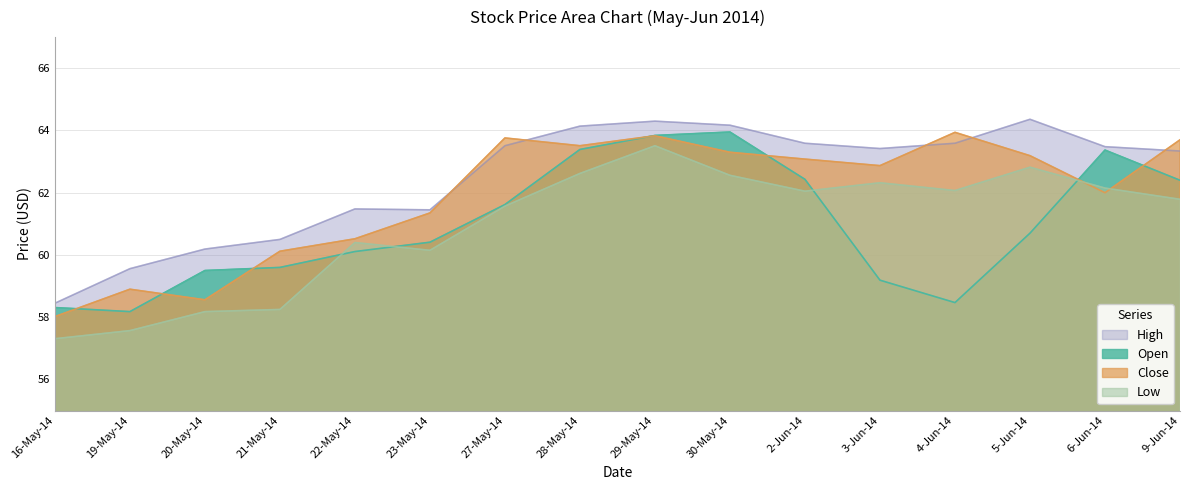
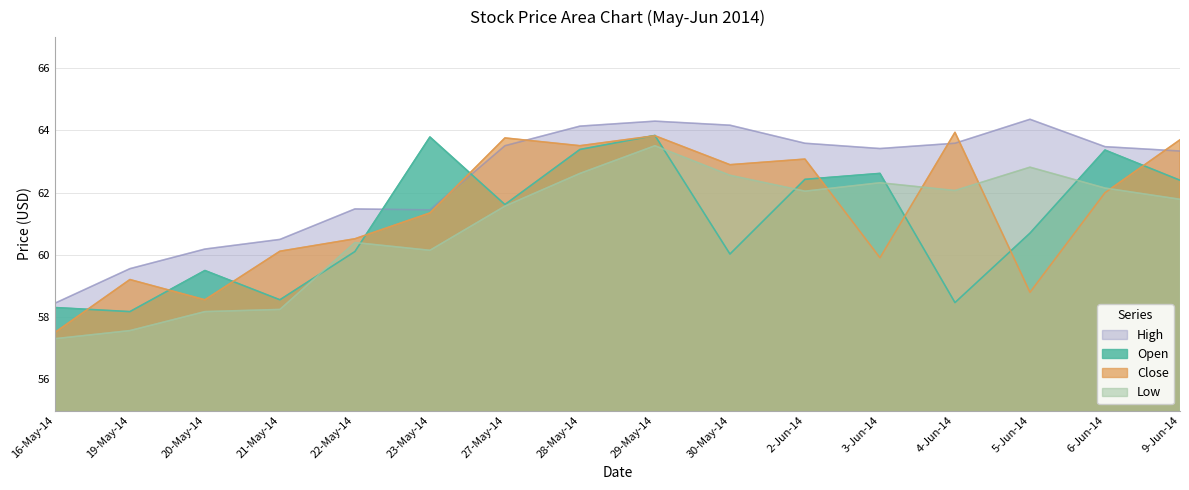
  {
    "Open": {
      "16-May-14": 58.3,
      "19-May-14": 58.2,
      "20-May-14": 59.5,
-     "21-May-14": 59.6,
+     "21-May-14": 58.6,
      "22-May-14": 60.1,
-     "23-May-14": 60.4,
+     "23-May-14": 63.8,
      "28-May-14": 63.4,
-     "30-May-14": 64.0,
+     "30-May-14": 60.0,
      "2-Jun-14": 62.4,
-     "3-Jun-14": 59.2,
+     "3-Jun-14": 62.6,
      "4-Jun-14": 58.5,
      "5-Jun-14": 60.7,
      "6-Jun-14": 63.4,
      "9-Jun-14": 62.4
    },
    "Close": {
-     "16-May-14": 58.0,
-     "19-May-14": 58.9,
+     "16-May-14": 57.5,
+     "19-May-14": 59.2,
      "20-May-14": 58.6,
      "21-May-14": 60.1,
      "22-May-14": 60.5,
      "23-May-14": 61.4,
      "27-May-14": 63.8,
      "28-May-14": 63.5,
-     "30-May-14": 63.3,
+     "30-May-14": 62.9,
      "2-Jun-14": 63.1,
-     "3-Jun-14": 62.9,
+     "3-Jun-14": 59.9,
      "4-Jun-14": 63.9,
-     "5-Jun-14": 63.2,
+     "5-Jun-14": 58.8,
      "6-Jun-14": 62.0,
      "9-Jun-14": 63.7
    }
  }
